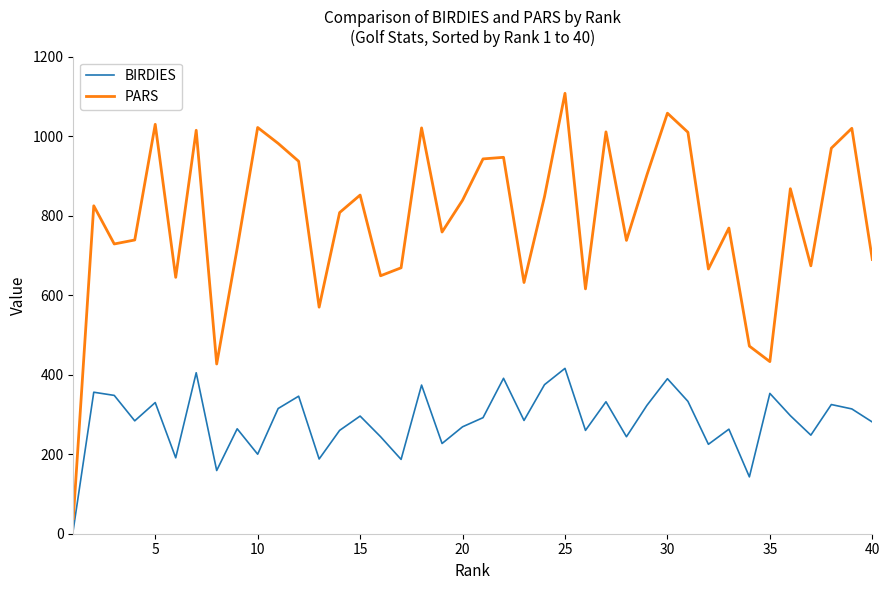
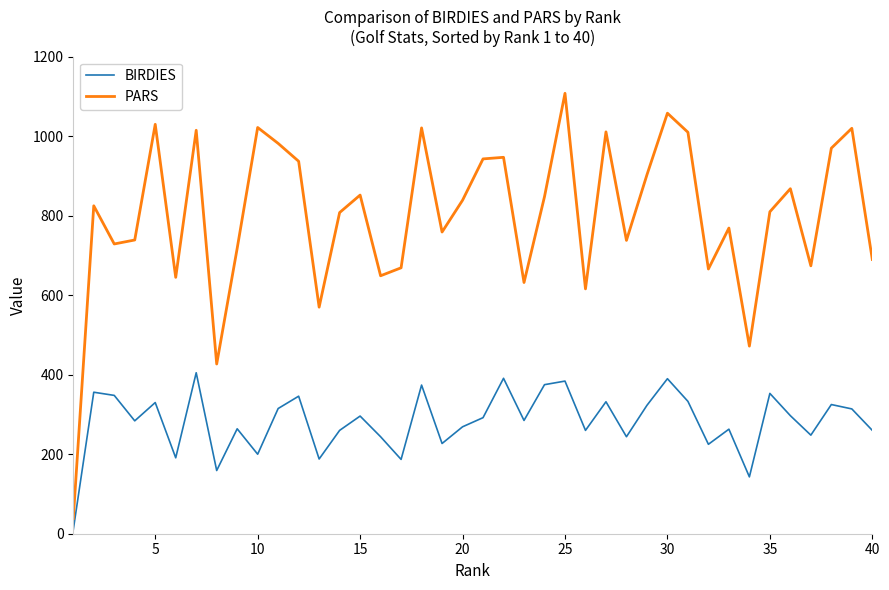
  {
    "BIRDIES": {
      "5": 330,
      "10": 200,
      "15": 300,
      "20": 270,
-     "25": 420,
+     "25": 380,
      "30": 390,
      "35": 350,
-     "40": 280
+     "40": 260
    },
    "PARS": {
      "5": 1030,
      "10": 1020,
      "15": 850,
      "20": 840,
      "25": 1110,
      "30": 1060,
-     "35": 430,
+     "35": 810,
      "40": 690
    }
  }
